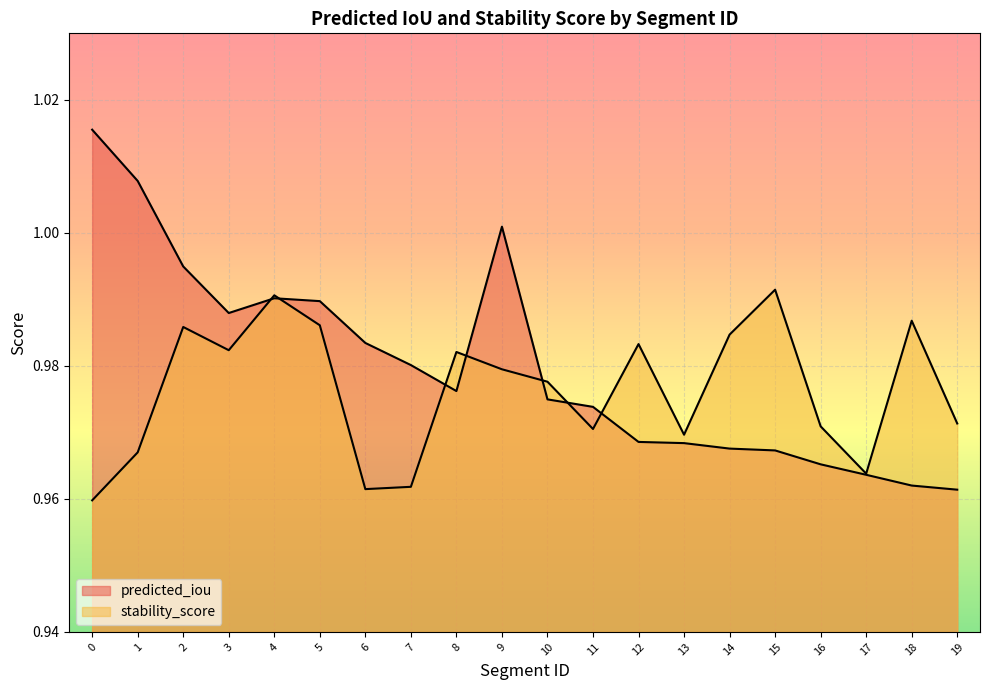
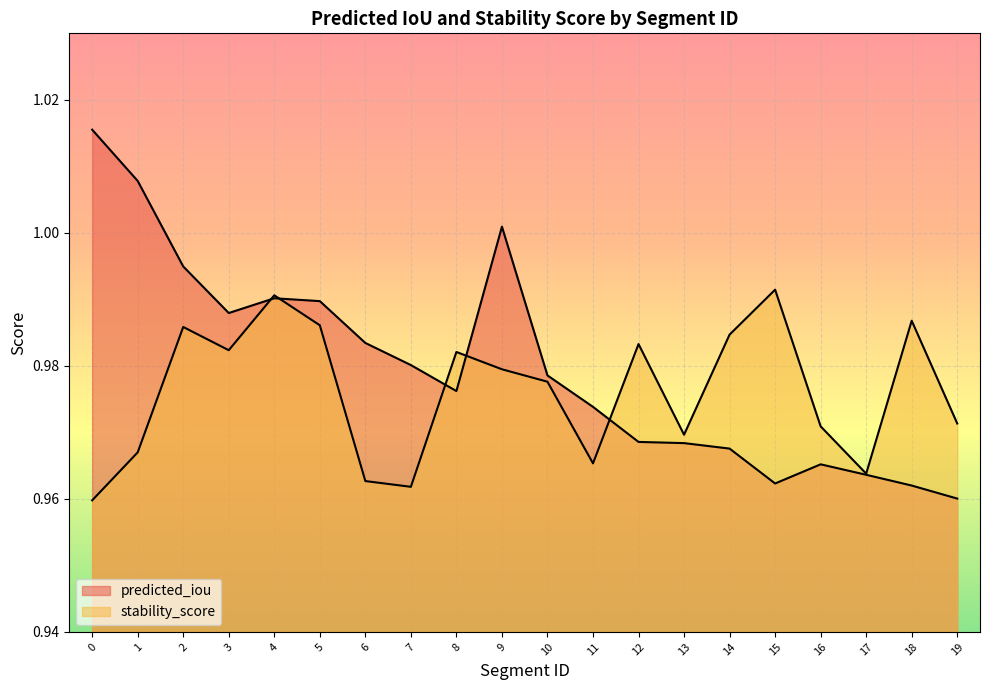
  {
    "predicted_iou": {
      "0": 1.016,
      "1": 1.008,
      "2": 0.995,
      "3": 0.988,
      "4": 0.990,
      "5": 0.990,
      "6": 0.983,
      "7": 0.980,
      "8": 0.976,
      "9": 1.001,
-     "10": 0.975,
+     "10": 0.979,
      "11": 0.974,
      "12": 0.969,
      "13": 0.968,
      "14": 0.968,
-     "15": 0.967,
+     "15": 0.962,
      "16": 0.965,
      "18": 0.962,
-     "19": 0.961
+     "19": 0.960
    },
    "stability_score": {
      "0": 0.960,
      "1": 0.967,
      "2": 0.986,
      "3": 0.982,
      "4": 0.991,
      "5": 0.986,
-     "6": 0.961,
+     "6": 0.963,
      "7": 0.962,
      "8": 0.982,
      "9": 0.979,
      "10": 0.978,
-     "11": 0.971,
+     "11": 0.965,
      "12": 0.983,
      "13": 0.970,
      "14": 0.985,
      "15": 0.991,
      "16": 0.971,
      "18": 0.987,
      "19": 0.971
    }
  }
